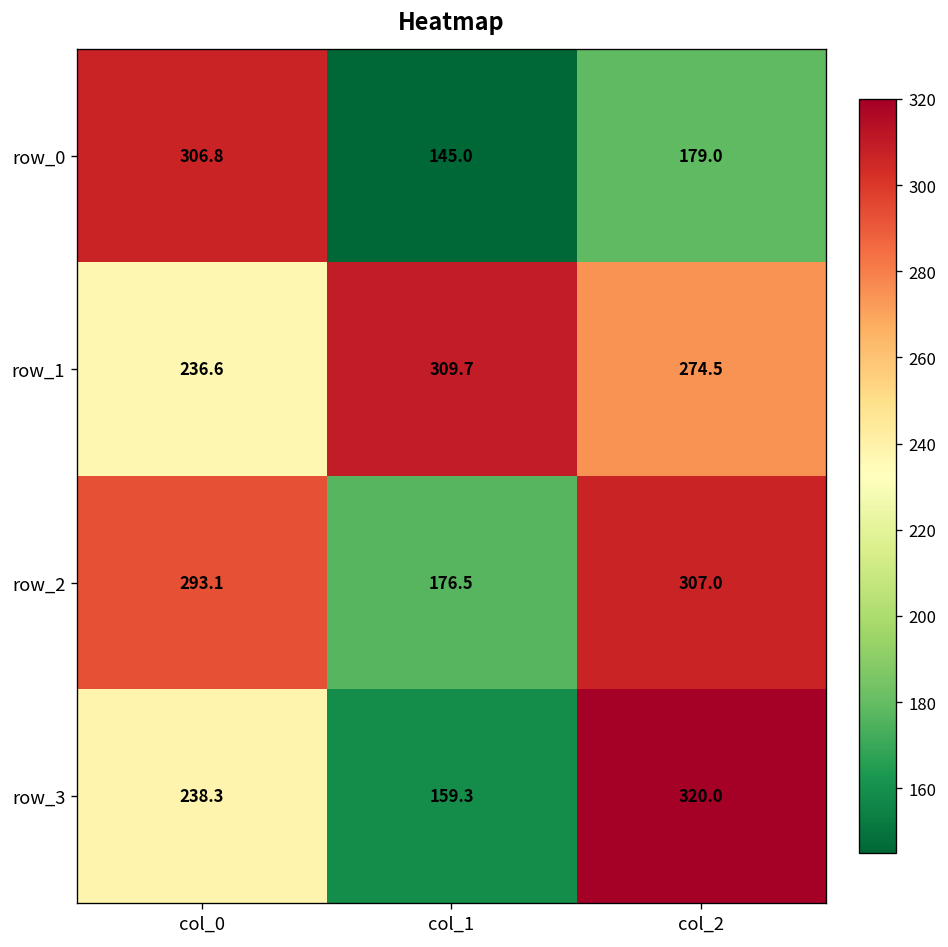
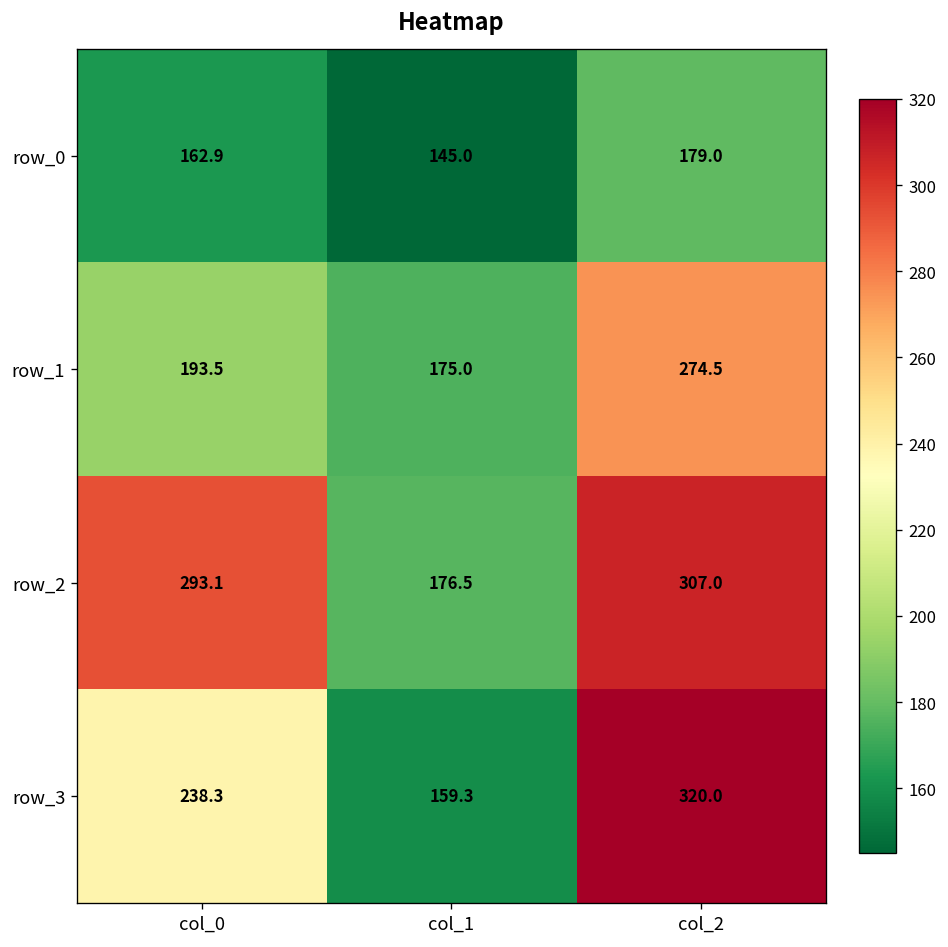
  {
    "row_0": {
-     "col_0": 306.8,
+     "col_0": 162.9,
      "col_1": 145.0,
      "col_2": 179.0
    },
    "row_1": {
-     "col_0": 236.6,
-     "col_1": 309.7,
+     "col_0": 193.5,
+     "col_1": 175.0,
      "col_2": 274.5
    },
    "row_2": {
      "col_0": 293.1,
      "col_1": 176.5,
      "col_2": 307.0
    },
    "row_3": {
      "col_0": 238.3,
      "col_1": 159.3,
      "col_2": 320.0
    }
  }
